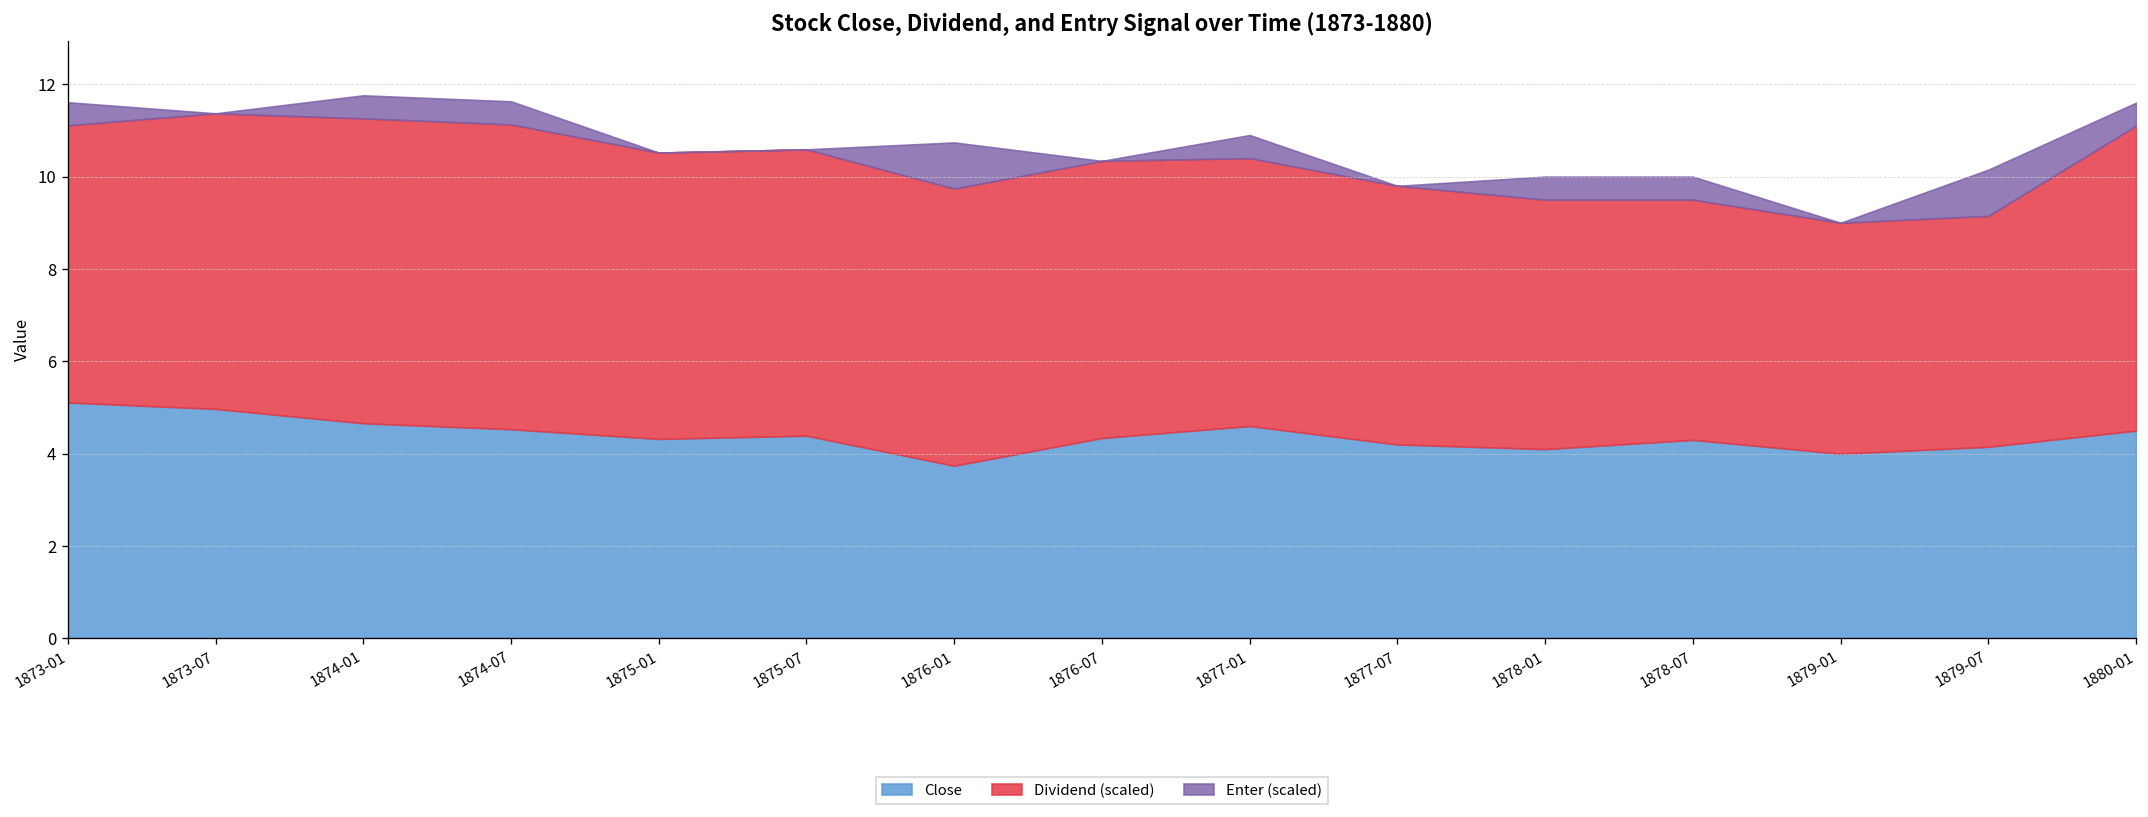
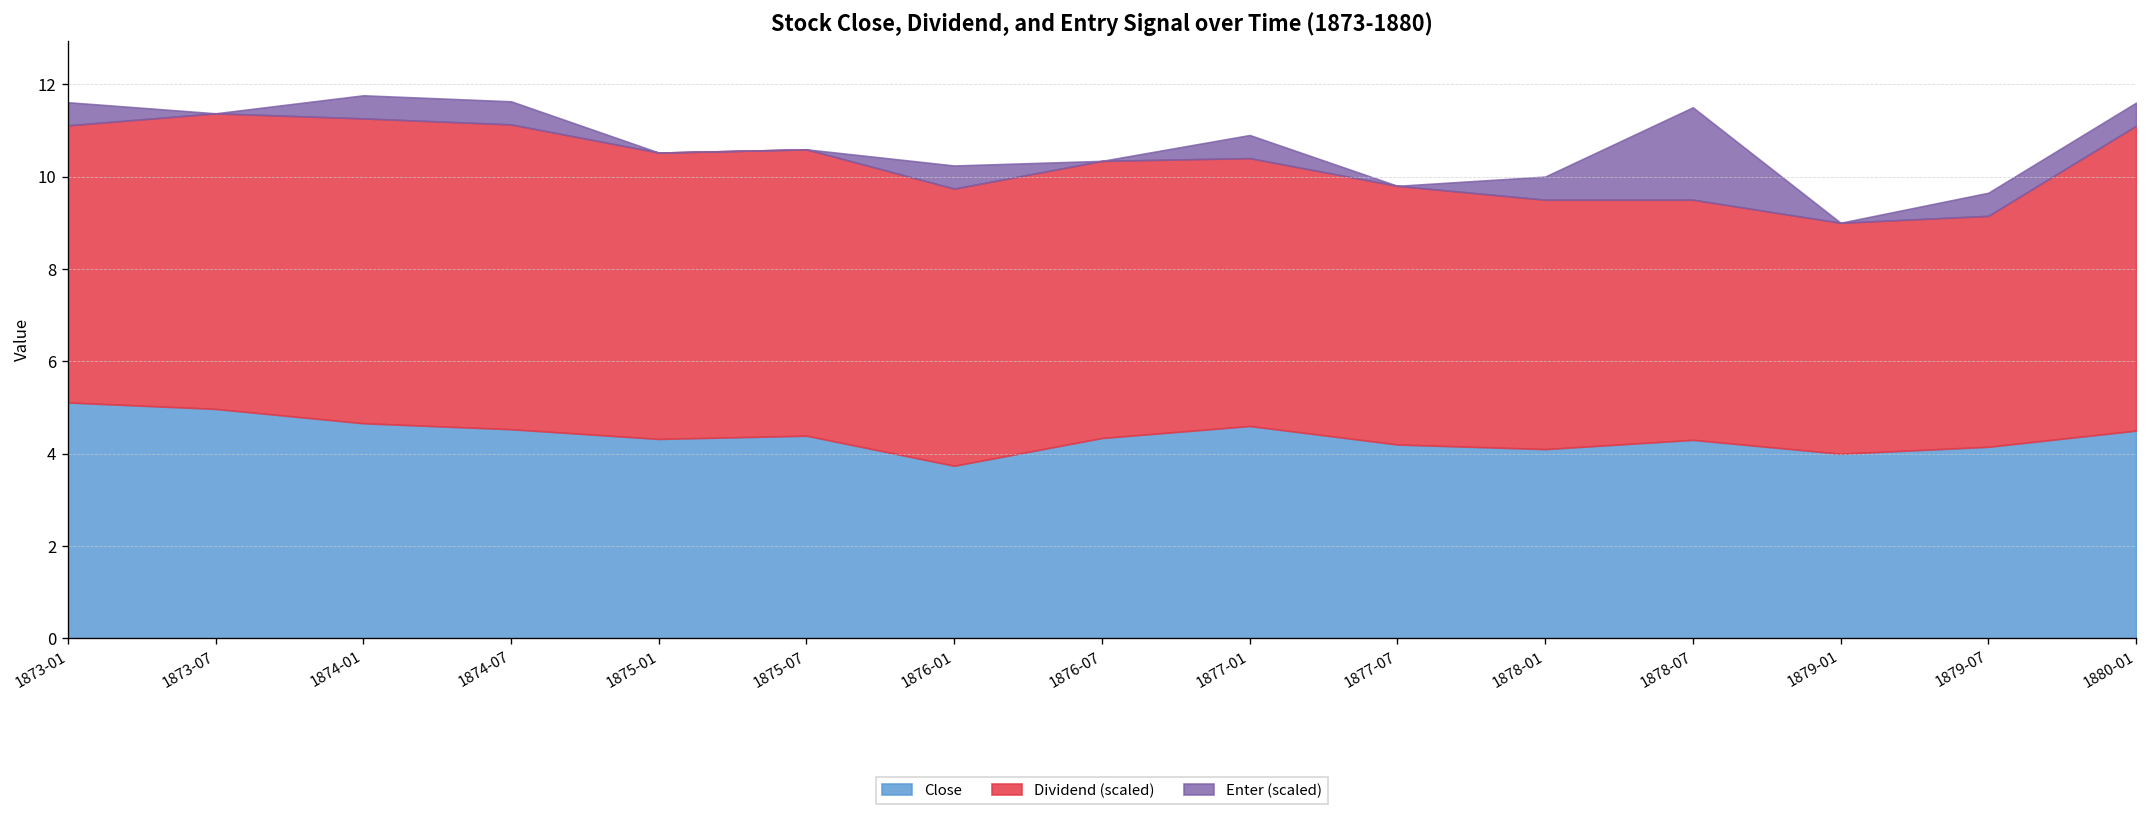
  {
    "Close": {
      "1873-01": 5.1,
      "1873-07": 5.0,
      "1874-01": 4.7,
      "1874-07": 4.5,
      "1875-01": 4.3,
      "1875-07": 4.4,
      "1876-01": 3.7,
      "1876-07": 4.3,
      "1877-01": 4.6,
      "1877-07": 4.2,
      "1878-01": 4.1,
      "1878-07": 4.3,
      "1879-01": 4.0,
      "1879-07": 4.2,
      "1880-01": 4.5
    },
    "Dividend (scaled)": {
      "1873-01": 6.0,
      "1874-01": 6.6,
      "1874-07": 6.6,
      "1876-01": 6.0,
      "1877-01": 5.8,
      "1878-01": 5.4,
      "1878-07": 5.2,
      "1879-07": 5.0,
      "1880-01": 6.6
    },
    "Enter (scaled)": {
      "1873-01": 0.5,
      "1874-01": 0.5,
      "1874-07": 0.5,
-     "1876-01": 1.0,
+     "1876-01": 0.5,
      "1877-01": 0.5,
      "1878-01": 0.5,
-     "1878-07": 0.5,
-     "1879-07": 1.0,
+     "1878-07": 2.0,
+     "1879-07": 0.5,
      "1880-01": 0.5
    }
  }
